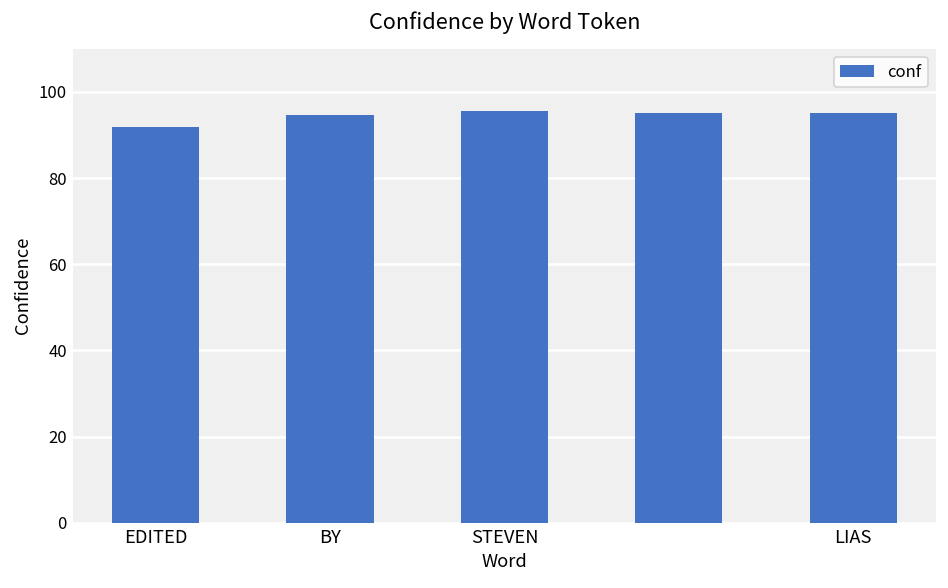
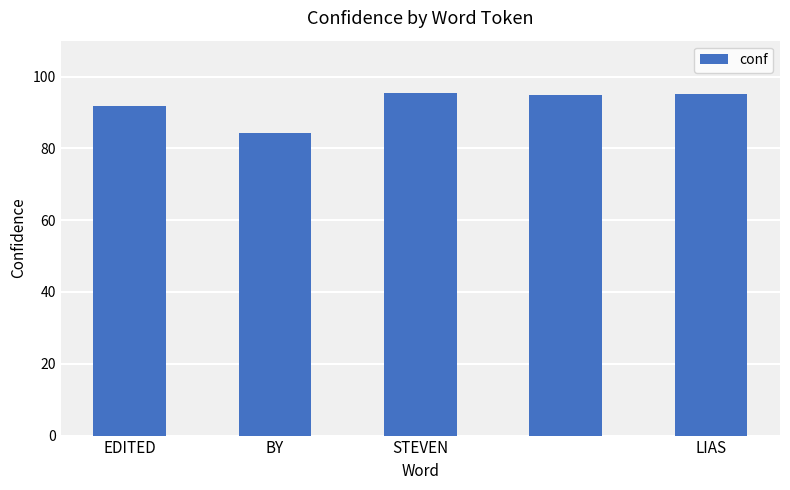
  {
    "EDITED": 92,
-   "BY": 95,
+   "BY": 84,
    "STEVEN": 95,
    "LIAS": 95
  }
